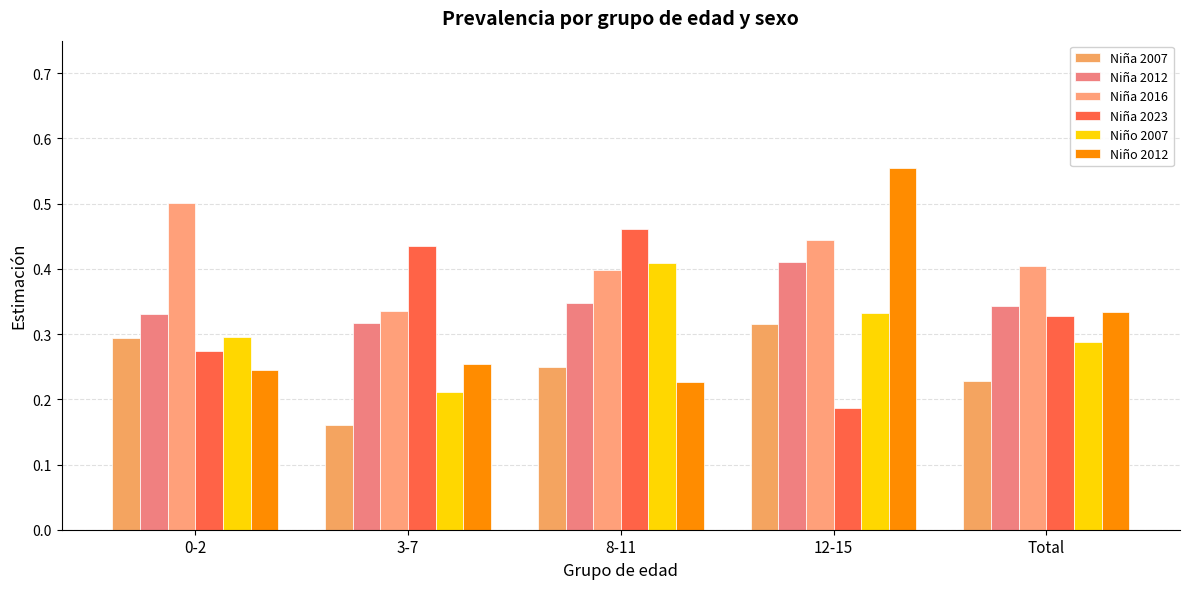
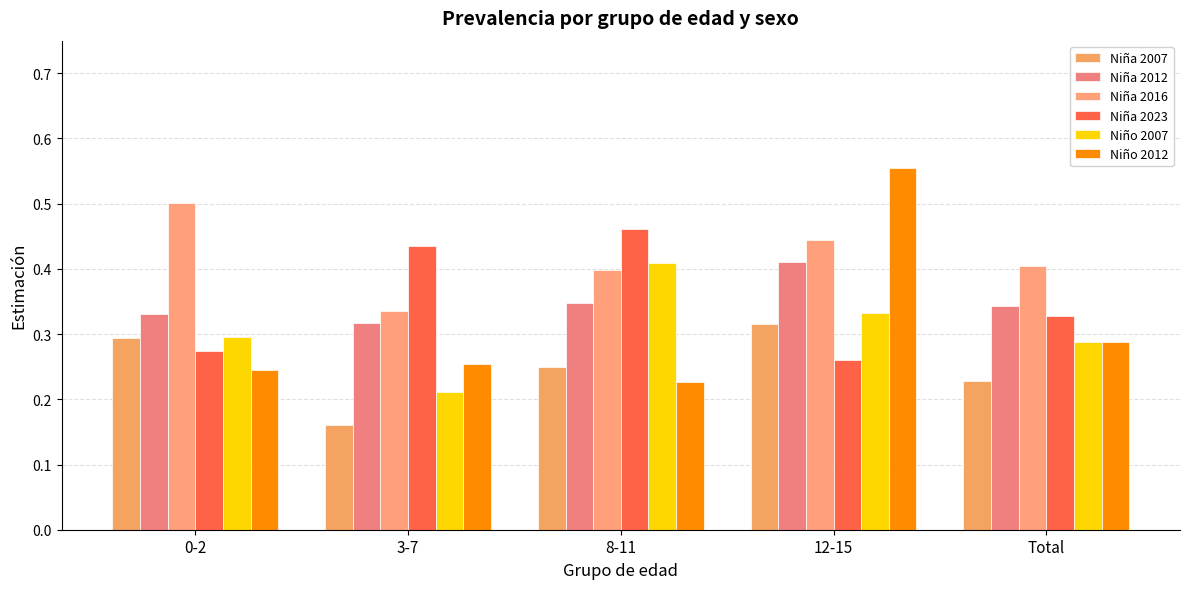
  {
    "Niña 2023": {
      "0-2": 0.27,
      "3-7": 0.44,
      "8-11": 0.46,
-     "12-15": 0.19,
+     "12-15": 0.26,
      "Total": 0.33
    },
    "Niño 2007": {
      "0-2": 0.30,
      "3-7": 0.21,
      "8-11": 0.41,
      "12-15": 0.33,
      "Total": 0.29
    },
    "Niño 2012": {
      "0-2": 0.25,
      "3-7": 0.25,
      "8-11": 0.23,
      "12-15": 0.55,
-     "Total": 0.33
+     "Total": 0.29
    }
  }
